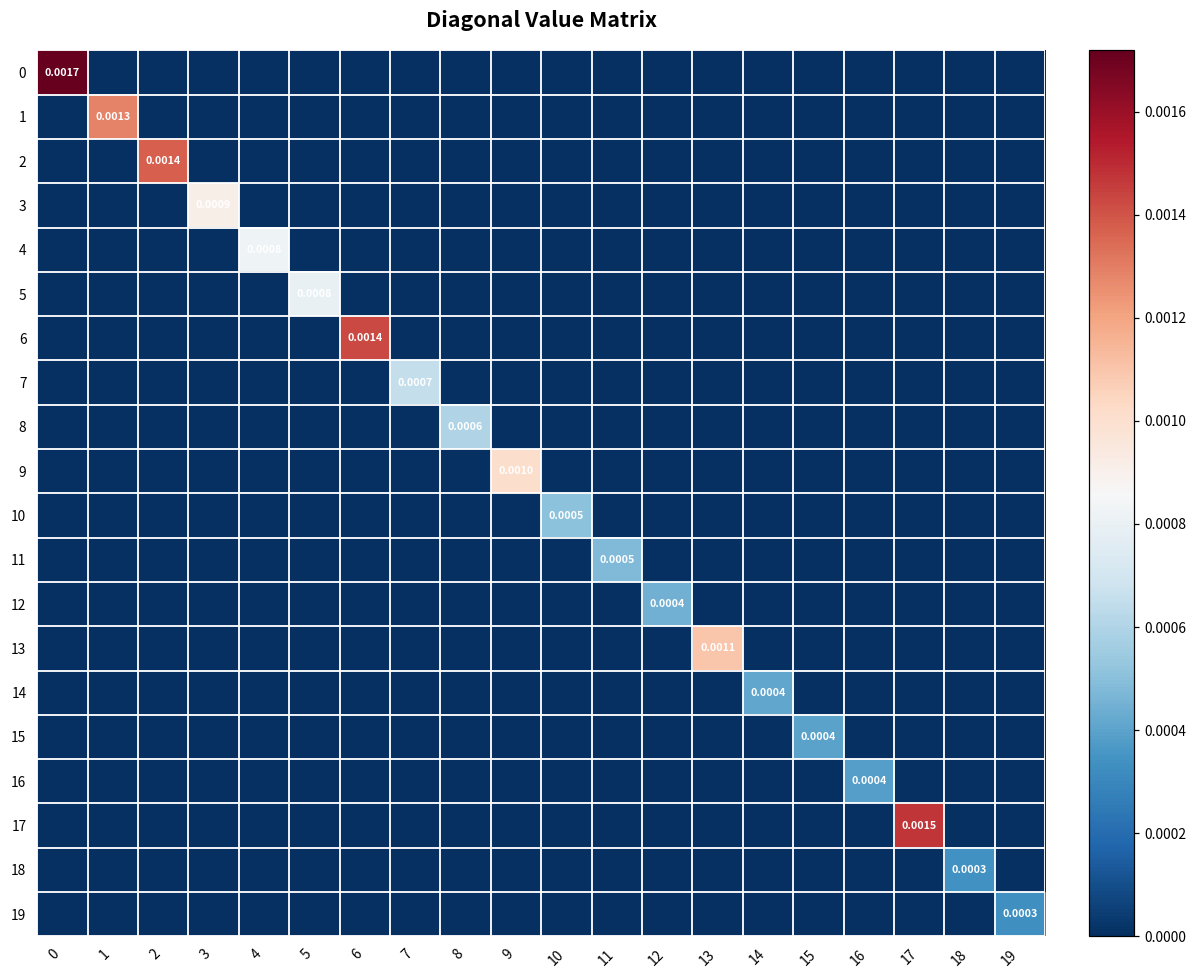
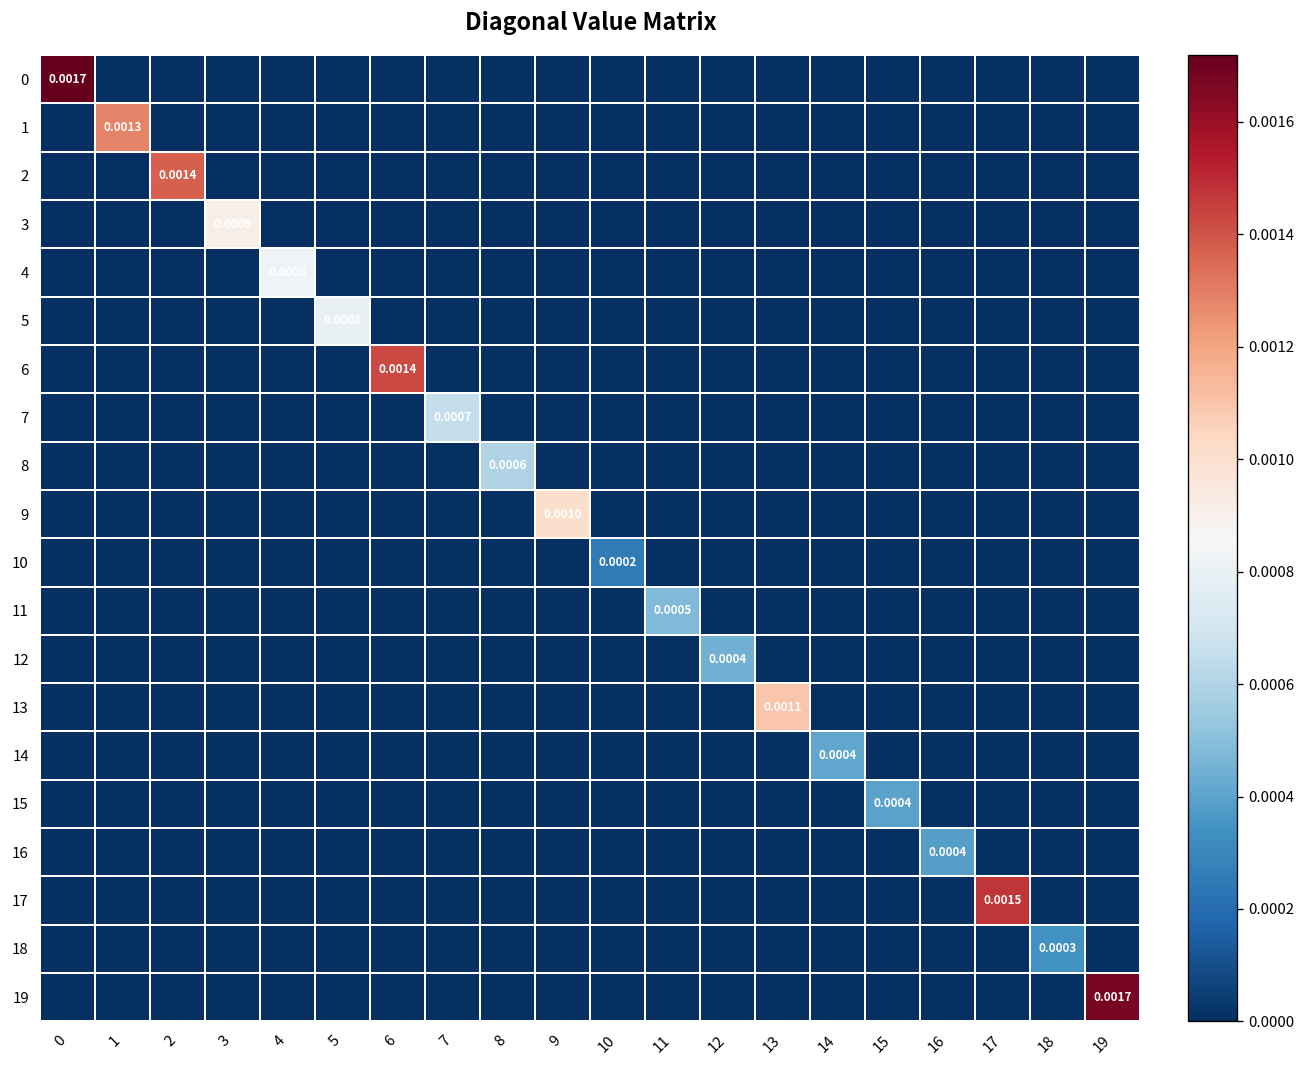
  {
    "0": {
      "0": 0.0017
    },
    "1": {
      "1": 0.0013
    },
    "2": {
      "2": 0.0014
    },
    "6": {
      "6": 0.0014
    },
    "7": {
      "7": 0.0007
    },
    "8": {
      "8": 0.0006
    },
    "9": {
      "9": 0.0010
    },
    "10": {
-     "10": 0.0005
+     "10": 0.0002
    },
    "11": {
      "11": 0.0005
    },
    "12": {
      "12": 0.0004
    },
    "13": {
      "13": 0.0011
    },
    "14": {
      "14": 0.0004
    },
    "15": {
      "15": 0.0004
    },
    "16": {
      "16": 0.0004
    },
    "17": {
      "17": 0.0015
    },
    "18": {
      "18": 0.0003
    },
    "19": {
-     "19": 0.0003
+     "19": 0.0017
    }
  }
